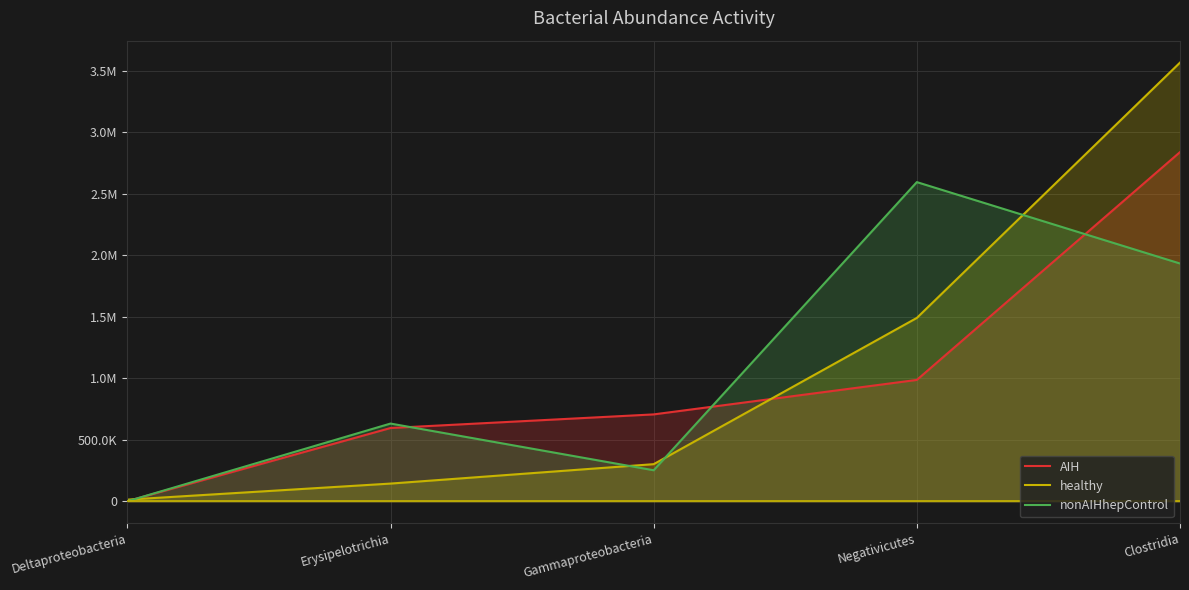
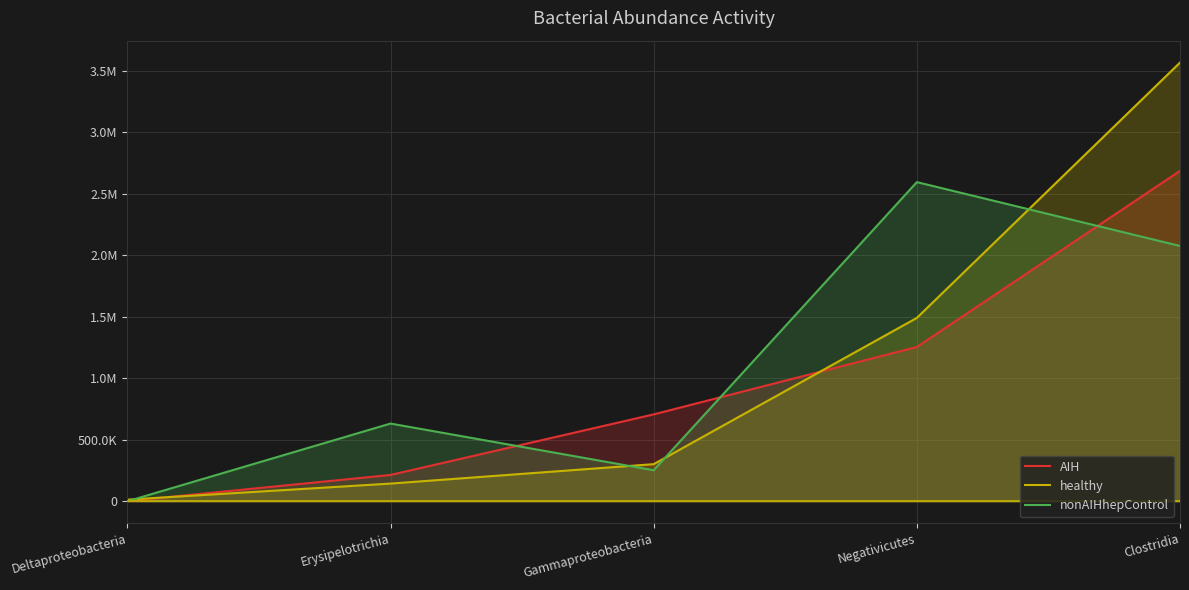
  {
    "AIH": {
-     "Erysipelotrichia": 600000,
+     "Erysipelotrichia": 210000,
      "Gammaproteobacteria": 710000,
-     "Negativicutes": 990000,
-     "Clostridia": 2840000
+     "Negativicutes": 1250000,
+     "Clostridia": 2690000
    },
    "healthy": {
      "Erysipelotrichia": 140000,
      "Gammaproteobacteria": 300000,
      "Negativicutes": 1490000,
      "Clostridia": 3560000
    },
    "nonAIHhepControl": {
      "Erysipelotrichia": 630000,
      "Gammaproteobacteria": 250000,
      "Negativicutes": 2590000,
-     "Clostridia": 1930000
+     "Clostridia": 2080000
    }
  }
